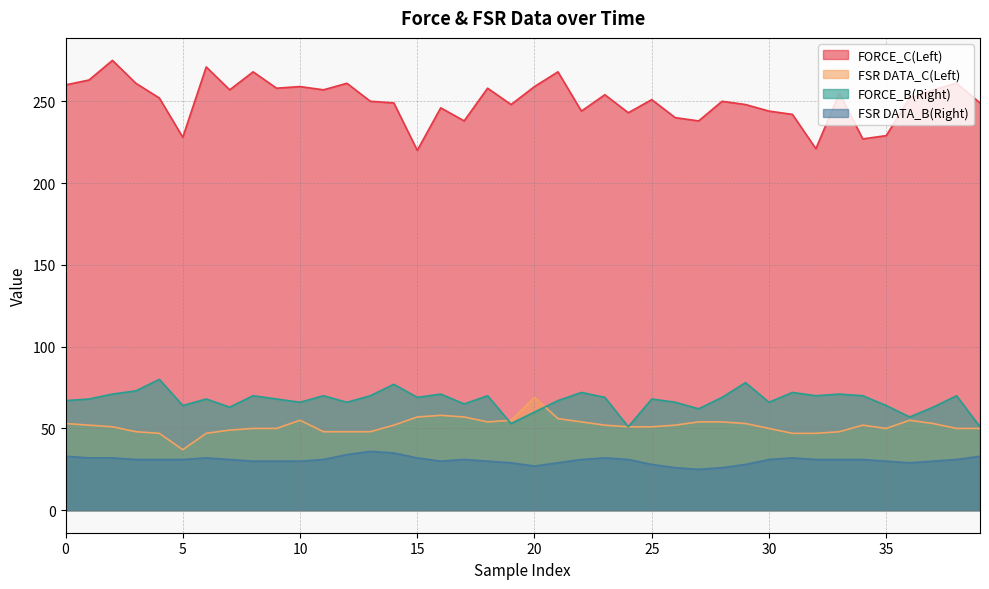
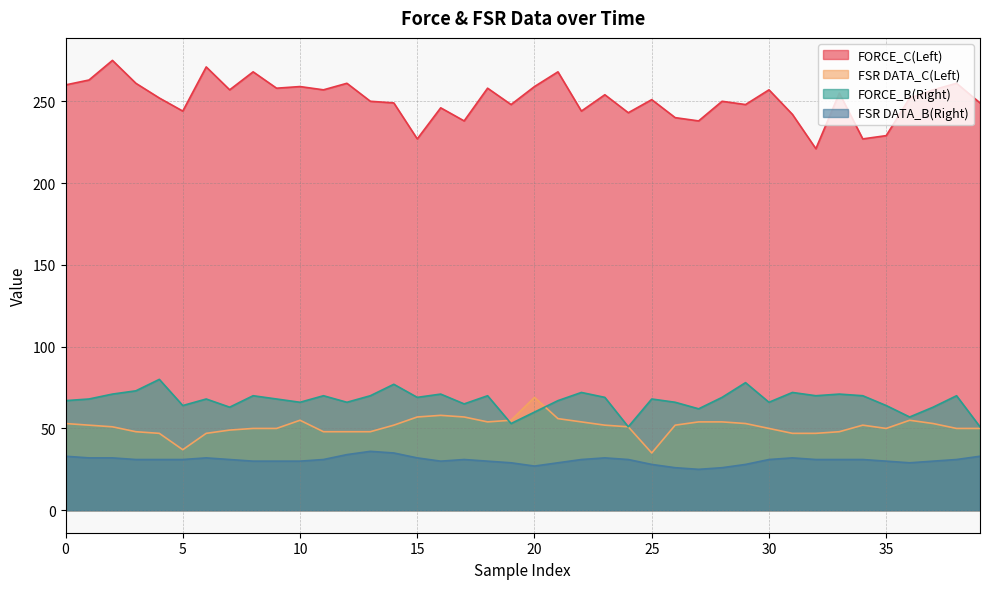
  {
    "FORCE_C(Left)": {
      "0": 260,
-     "5": 228,
+     "5": 244,
      "10": 259,
-     "15": 220,
+     "15": 227,
      "20": 259,
      "25": 251,
-     "30": 244,
+     "30": 257,
      "35": 229
    },
    "FSR DATA_C(Left)": {
      "0": 53,
      "5": 37,
      "10": 55,
      "15": 57,
      "20": 69,
-     "25": 51,
+     "25": 35,
      "30": 50,
      "35": 50
    }
  }
